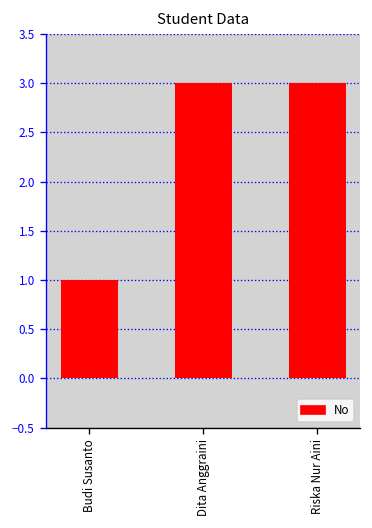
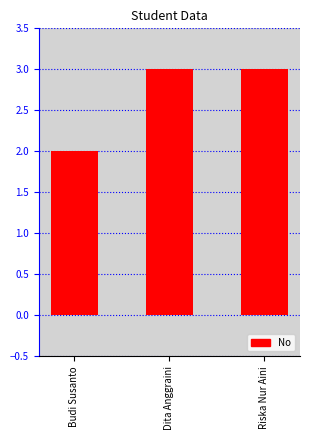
  {
-   "Budi Susanto": 1,
+   "Budi Susanto": 2,
    "Dita Anggraini": 3,
    "Riska Nur Aini": 3
  }
